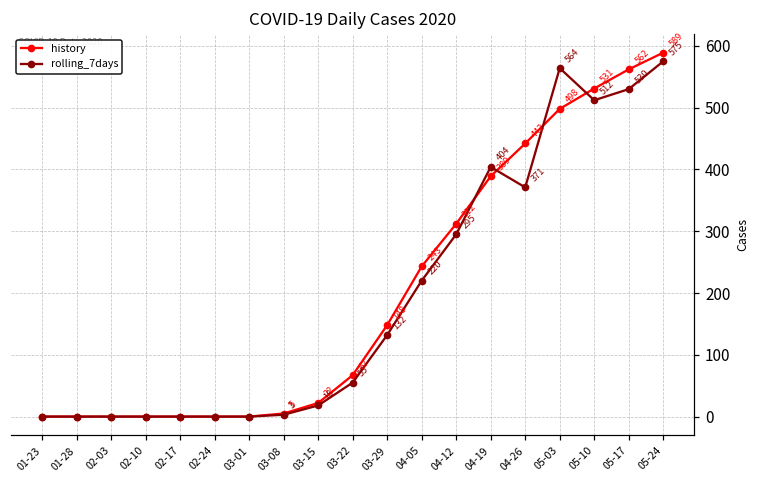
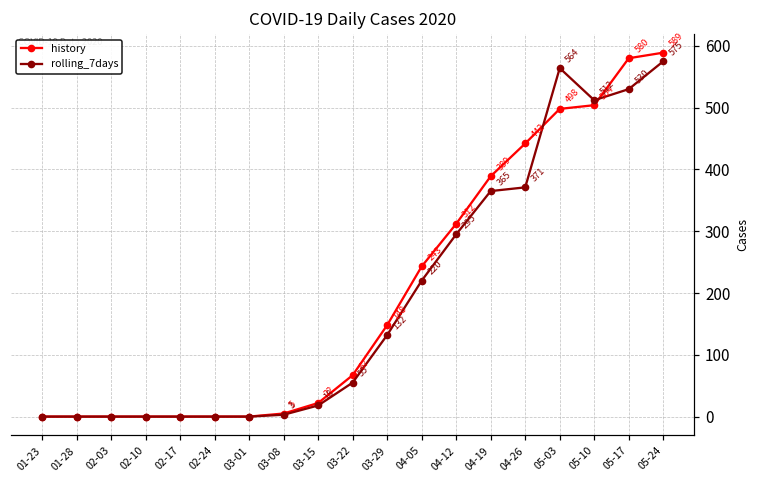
  {
    "history": {
      "04-26": 442,
      "05-03": 498,
-     "05-10": 531,
-     "05-17": 562
+     "05-10": 504,
+     "05-17": 580
    },
    "rolling_7days": {
-     "04-19": 404,
+     "04-19": 365,
      "04-26": 371,
      "05-03": 564,
      "05-17": 530
    }
  }
